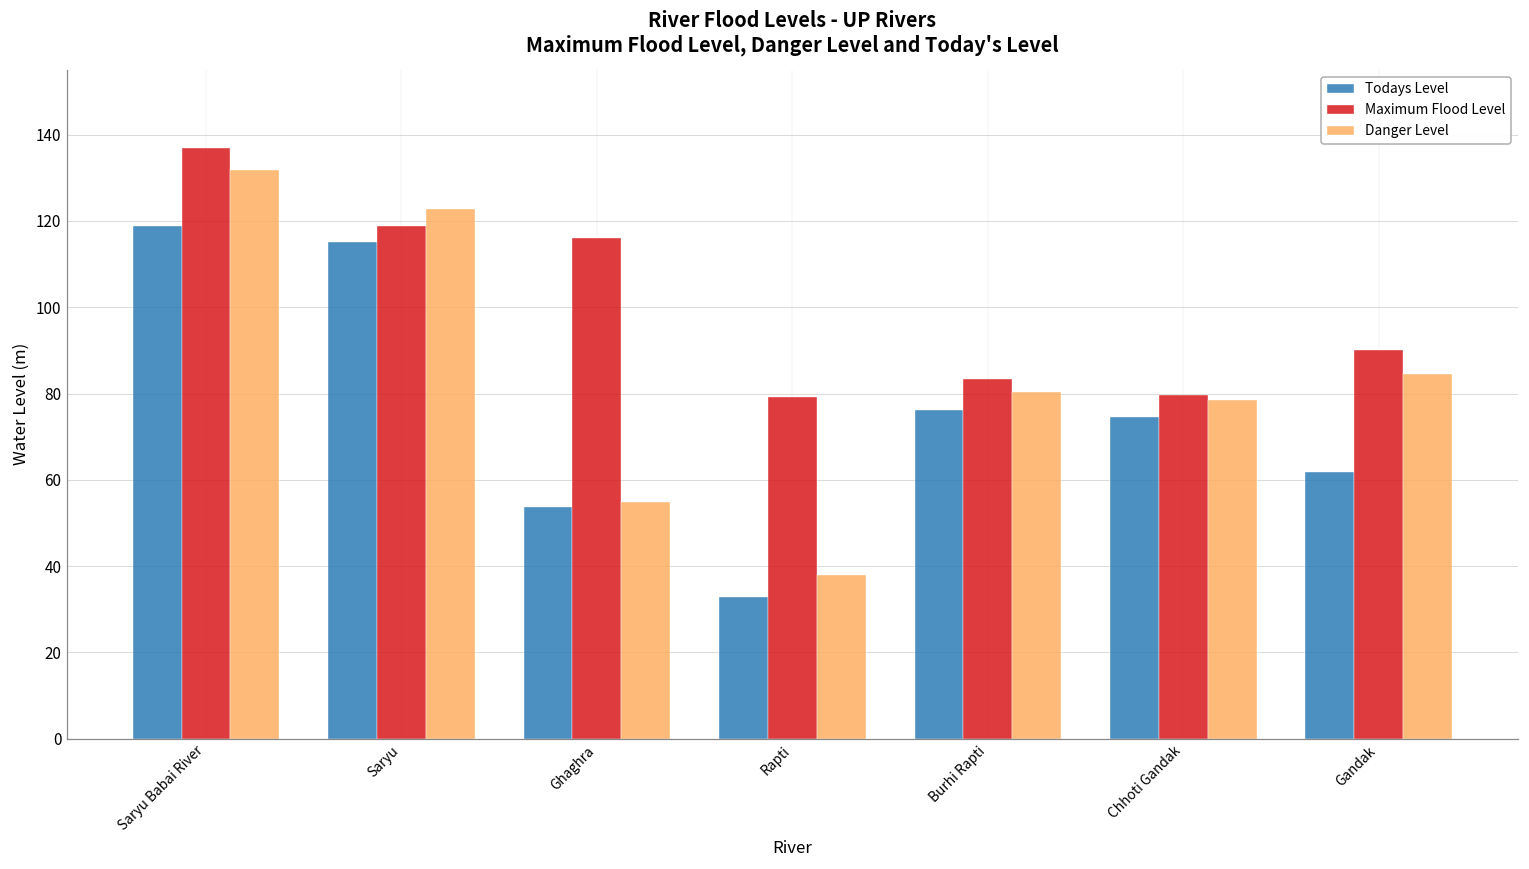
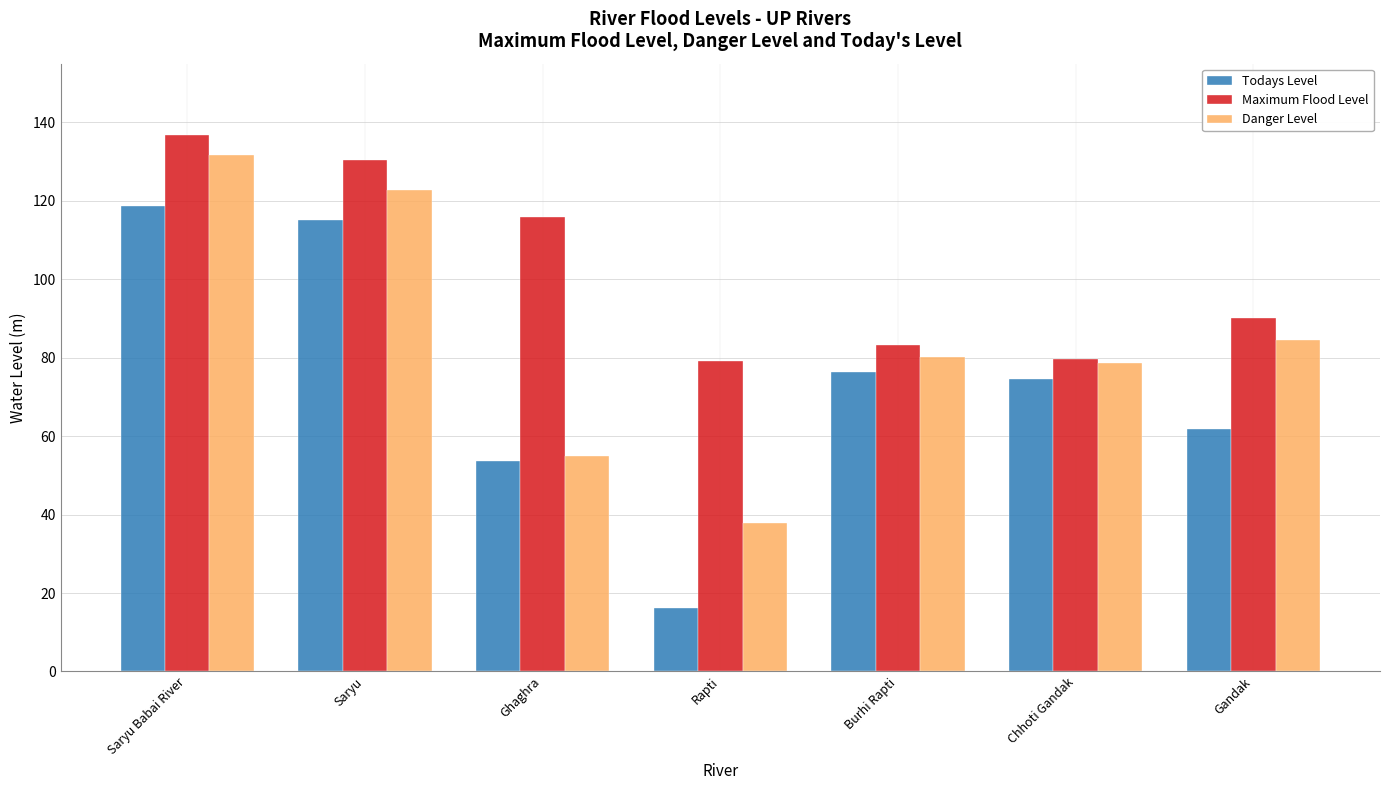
  {
    "Todays Level": {
      "Saryu Babai River": 119,
      "Saryu": 115,
      "Ghaghra": 54,
-     "Rapti": 33,
+     "Rapti": 16,
      "Burhi Rapti": 76,
      "Chhoti Gandak": 75,
      "Gandak": 62
    },
    "Maximum Flood Level": {
      "Saryu Babai River": 137,
-     "Saryu": 119,
+     "Saryu": 130,
      "Ghaghra": 116,
      "Rapti": 79,
      "Burhi Rapti": 83,
      "Chhoti Gandak": 80,
      "Gandak": 90
    },
    "Danger Level": {
      "Saryu Babai River": 132,
      "Saryu": 123,
      "Ghaghra": 55,
      "Rapti": 38,
      "Burhi Rapti": 80,
      "Chhoti Gandak": 79,
      "Gandak": 85
    }
  }
